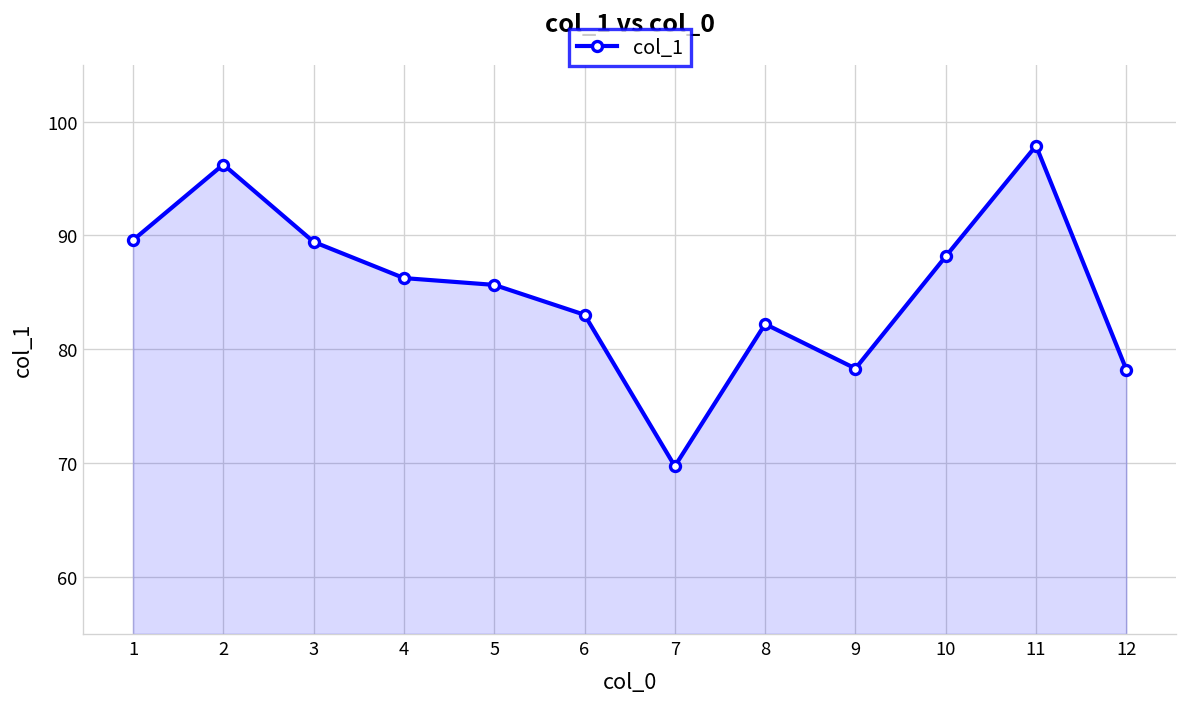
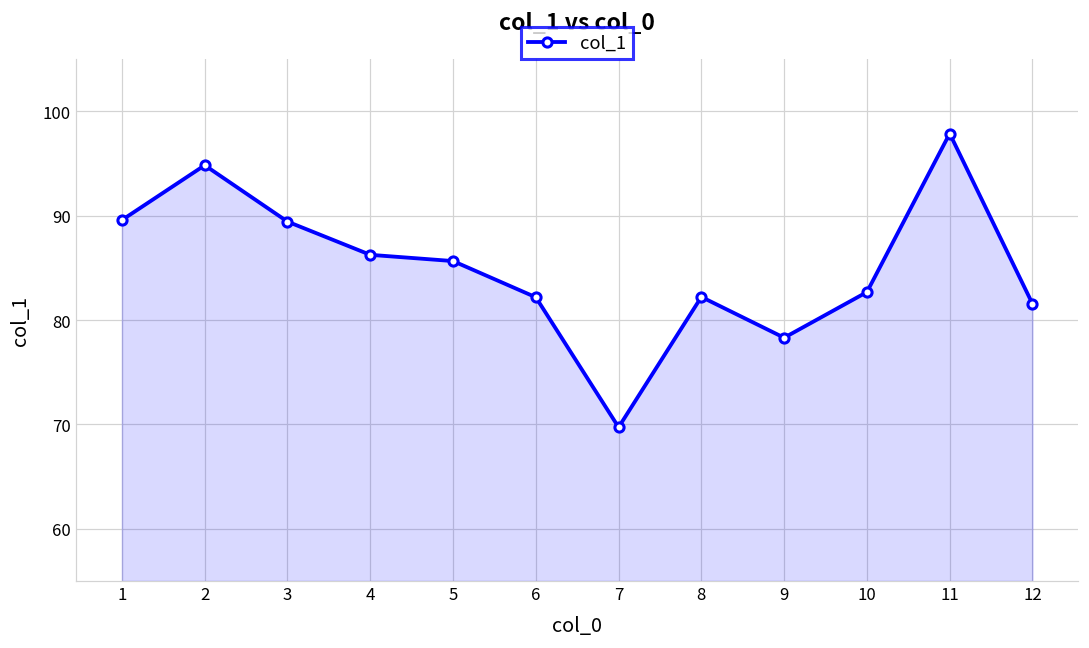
  {
    "1": 90,
-   "2": 96,
+   "2": 95,
    "3": 89,
    "4": 86,
    "5": 86,
-   "6": 83,
+   "6": 82,
    "7": 70,
    "8": 82,
    "9": 78,
-   "10": 88,
+   "10": 83,
    "11": 98,
-   "12": 78
+   "12": 82
  }
